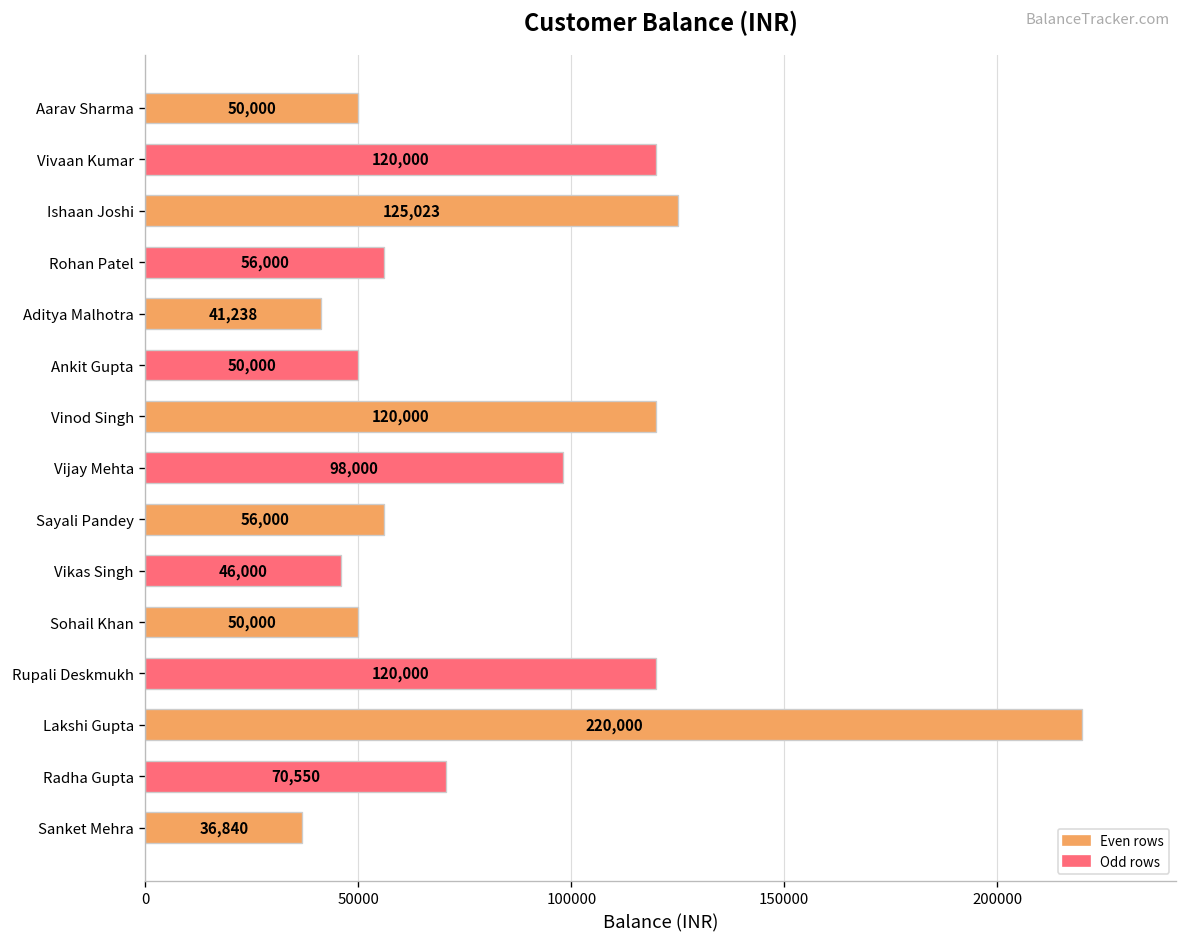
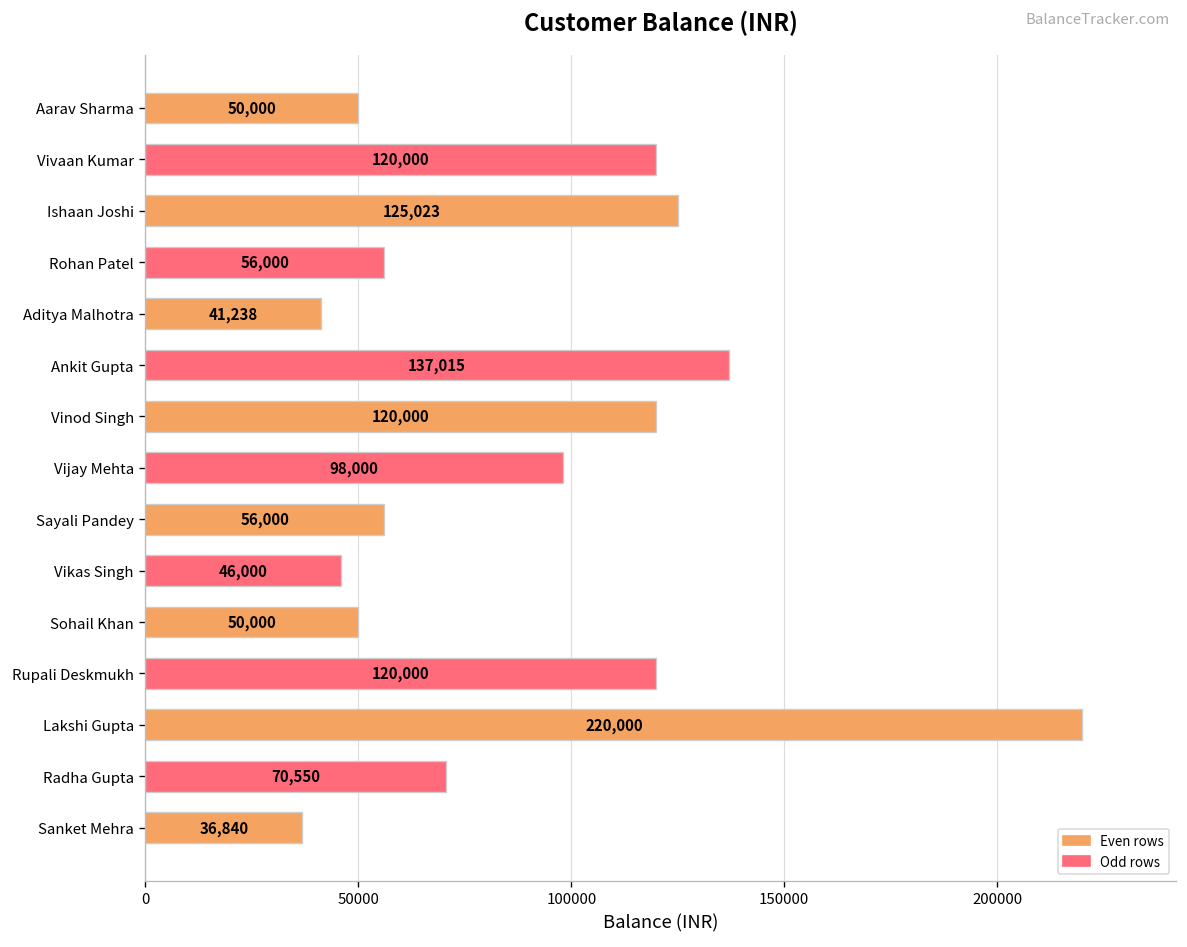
  {
    "Aarav Sharma": "50,000",
    "Vivaan Kumar": "120,000",
    "Ishaan Joshi": "125,023",
    "Rohan Patel": "56,000",
    "Aditya Malhotra": "41,238",
-   "Ankit Gupta": "50,000",
+   "Ankit Gupta": "137,015",
    "Vinod Singh": "120,000",
    "Vijay Mehta": "98,000",
    "Sayali Pandey": "56,000",
    "Vikas Singh": "46,000",
    "Sohail Khan": "50,000",
    "Rupali Deskmukh": "120,000",
    "Lakshi Gupta": "220,000",
    "Radha Gupta": "70,550",
    "Sanket Mehra": "36,840"
  }
